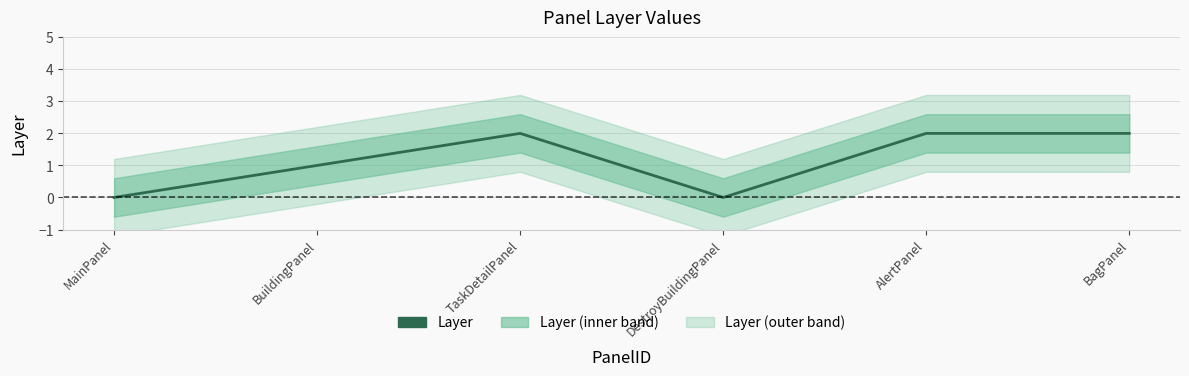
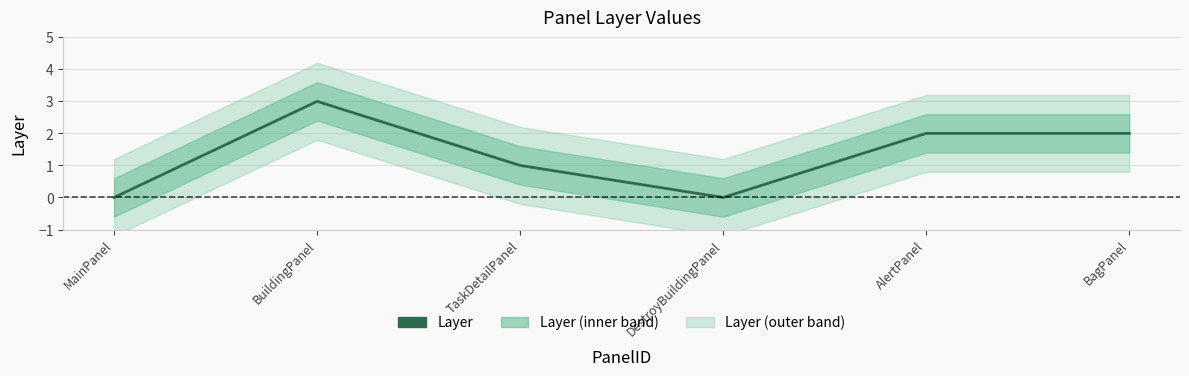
  {
    "Layer": {
      "MainPanel": 0,
-     "BuildingPanel": 1,
-     "TaskDetailPanel": 2,
+     "BuildingPanel": 3,
+     "TaskDetailPanel": 1,
      "DestroyBuildingPanel": 0,
      "AlertPanel": 2,
      "BagPanel": 2
    }
  }
